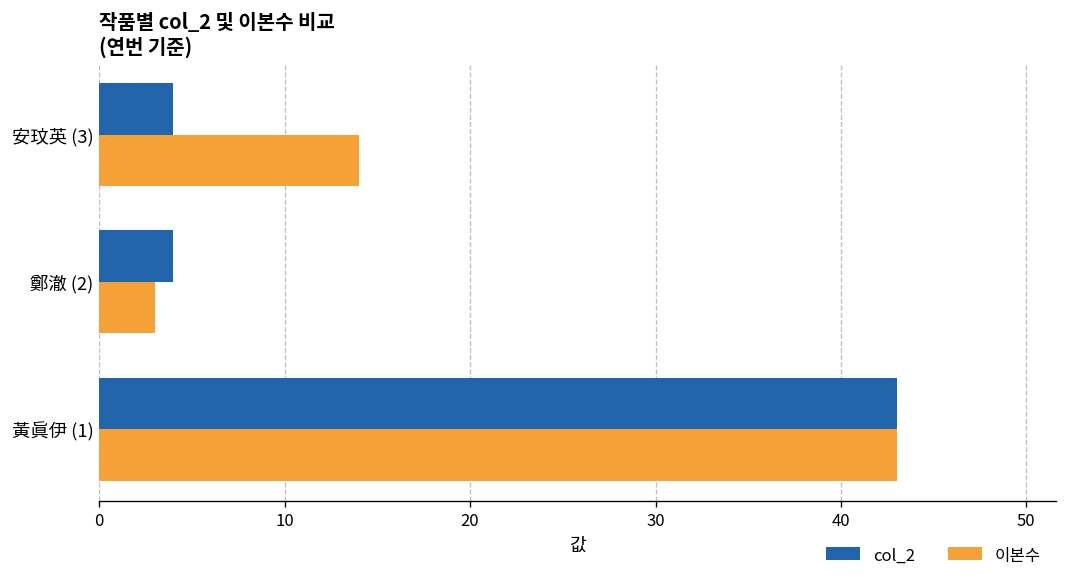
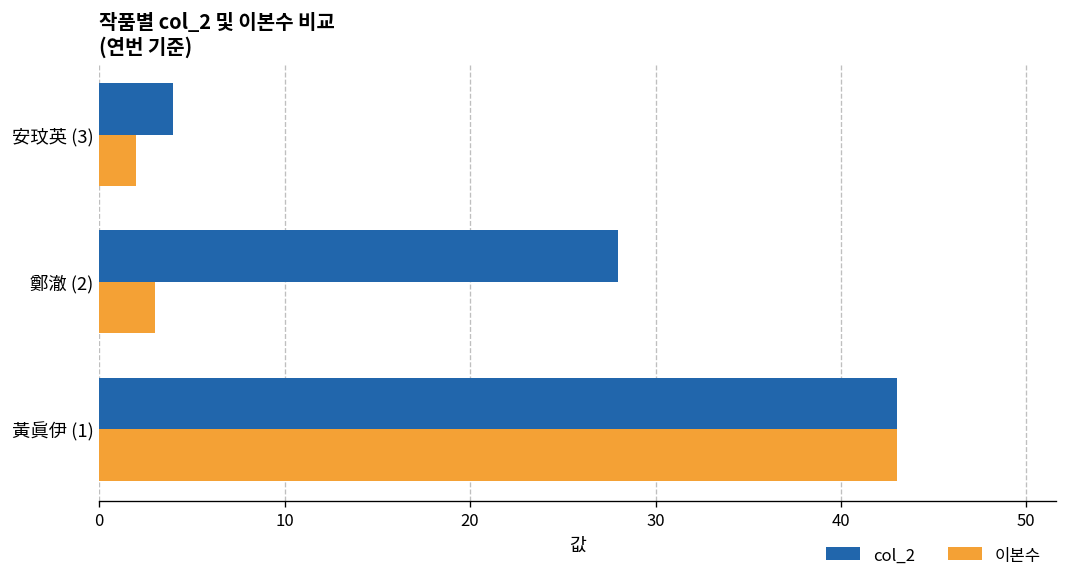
  {
    "col_2": {
      "安玟英 (3)": 4,
-     "鄭澈 (2)": 4,
+     "鄭澈 (2)": 28,
      "黃眞伊 (1)": 43
    },
    "이본수": {
-     "安玟英 (3)": 14,
+     "安玟英 (3)": 2,
      "鄭澈 (2)": 3,
      "黃眞伊 (1)": 43
    }
  }
